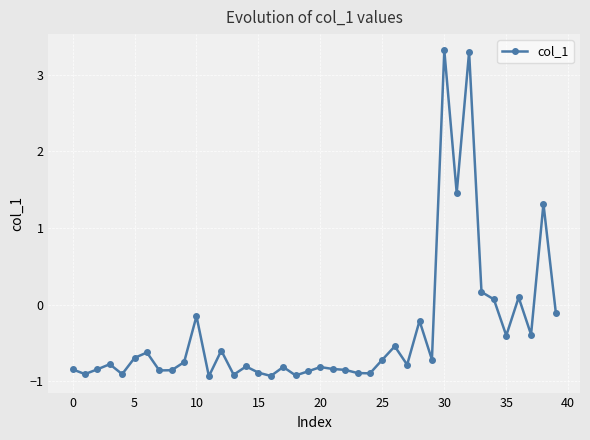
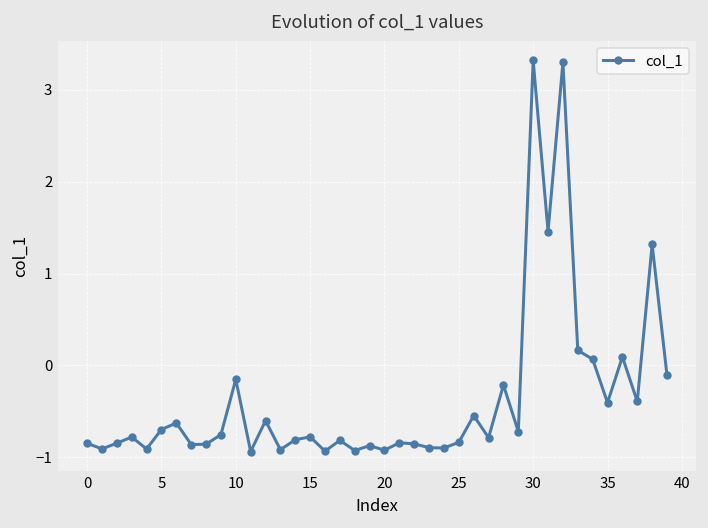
  {
    "0": -0.8,
    "5": -0.7,
    "10": -0.2,
-   "15": -0.9,
-   "20": -0.8,
-   "25": -0.7,
+   "15": -0.8,
+   "20": -0.9,
+   "25": -0.8,
    "30": 3.3,
    "35": -0.4
  }
